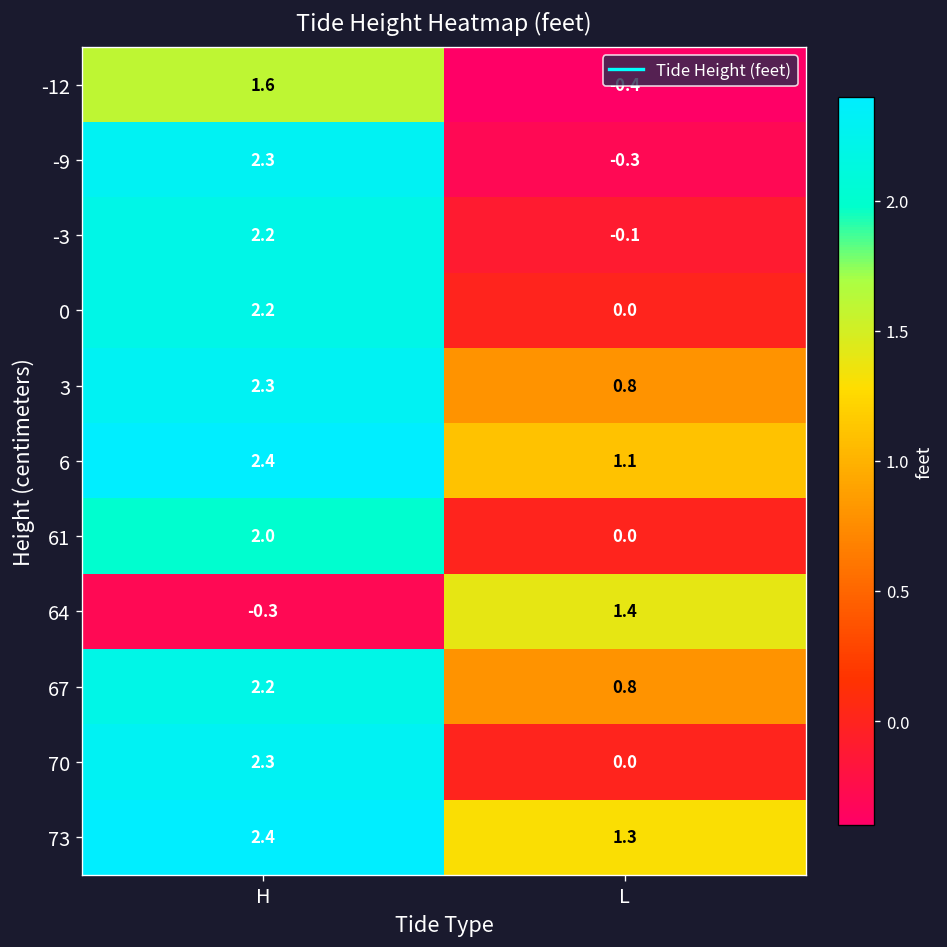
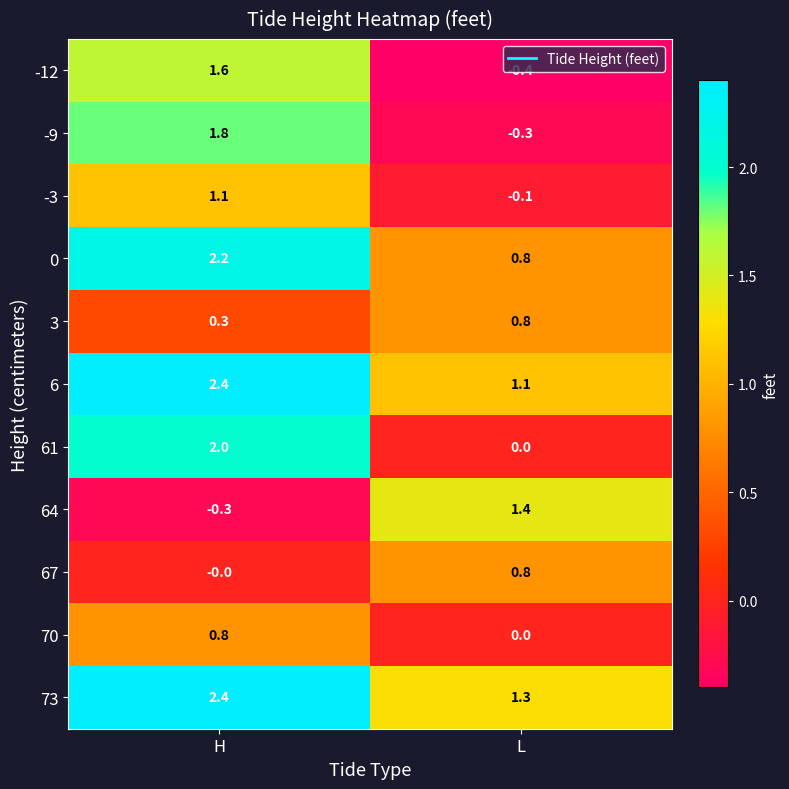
  {
    "-12": {
      "H": 1.6
    },
    "-9": {
-     "H": 2.3,
+     "H": 1.8,
      "L": -0.3
    },
    "-3": {
-     "H": 2.2,
+     "H": 1.1,
      "L": -0.1
    },
    "0": {
      "H": 2.2,
-     "L": 0.0
+     "L": 0.8
    },
    "3": {
-     "H": 2.3,
+     "H": 0.3,
      "L": 0.8
    },
    "6": {
      "H": 2.4,
      "L": 1.1
    },
    "61": {
      "H": 2.0,
      "L": 0.0
    },
    "64": {
      "H": -0.3,
      "L": 1.4
    },
    "67": {
-     "H": 2.2,
+     "H": -0.0,
      "L": 0.8
    },
    "70": {
-     "H": 2.3,
+     "H": 0.8,
      "L": 0.0
    },
    "73": {
      "H": 2.4,
      "L": 1.3
    }
  }
